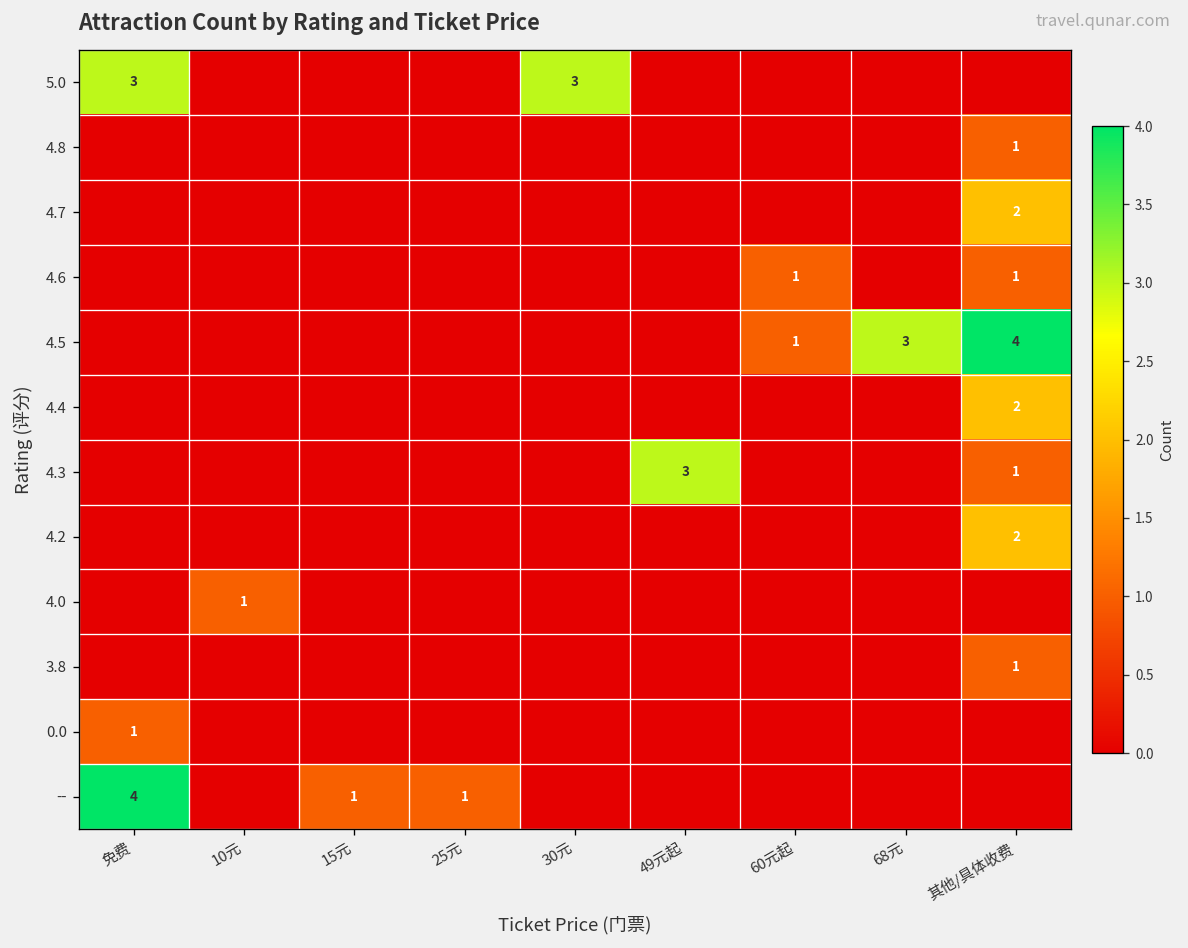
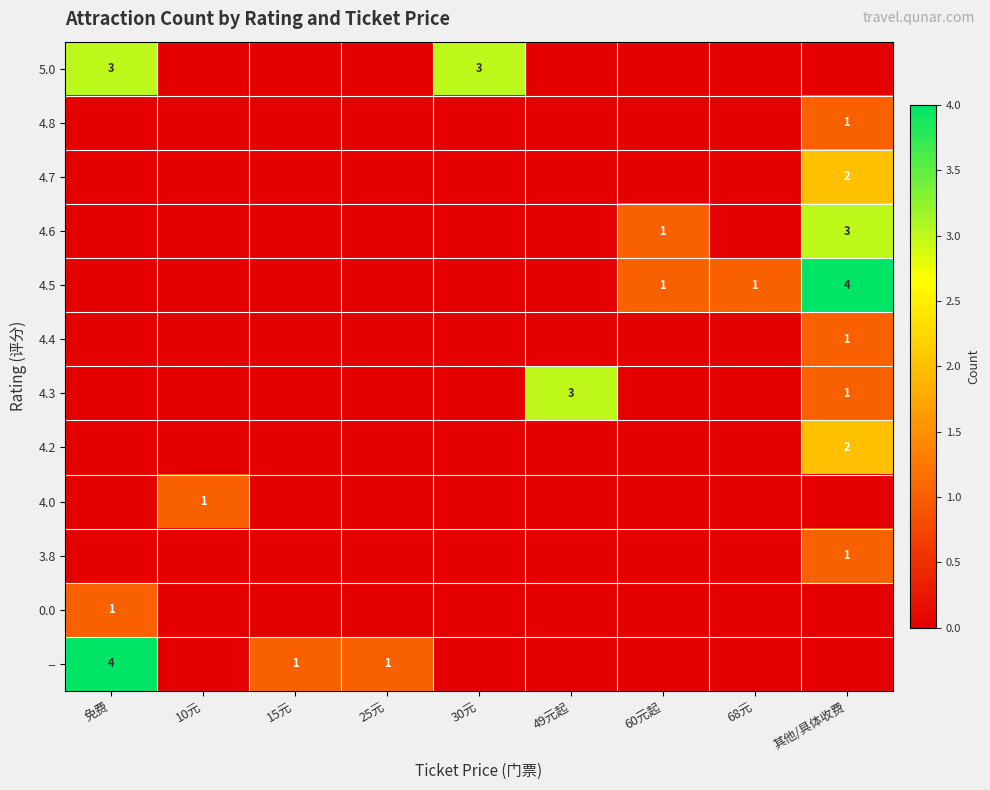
  {
    "5.0": {
      "免费": 3,
      "30元": 3
    },
    "4.8": {
      "其他/具体收费": 1
    },
    "4.7": {
      "其他/具体收费": 2
    },
    "4.6": {
      "60元起": 1,
-     "其他/具体收费": 1
+     "其他/具体收费": 3
    },
    "4.5": {
      "60元起": 1,
-     "68元": 3,
+     "68元": 1,
      "其他/具体收费": 4
    },
    "4.4": {
-     "其他/具体收费": 2
+     "其他/具体收费": 1
    },
    "4.3": {
      "49元起": 3,
      "其他/具体收费": 1
    },
    "4.2": {
      "其他/具体收费": 2
    },
    "4.0": {
      "10元": 1
    },
    "3.8": {
      "其他/具体收费": 1
    },
    "0.0": {
      "免费": 1
    },
    "--": {
      "免费": 4,
      "15元": 1,
      "25元": 1
    }
  }
